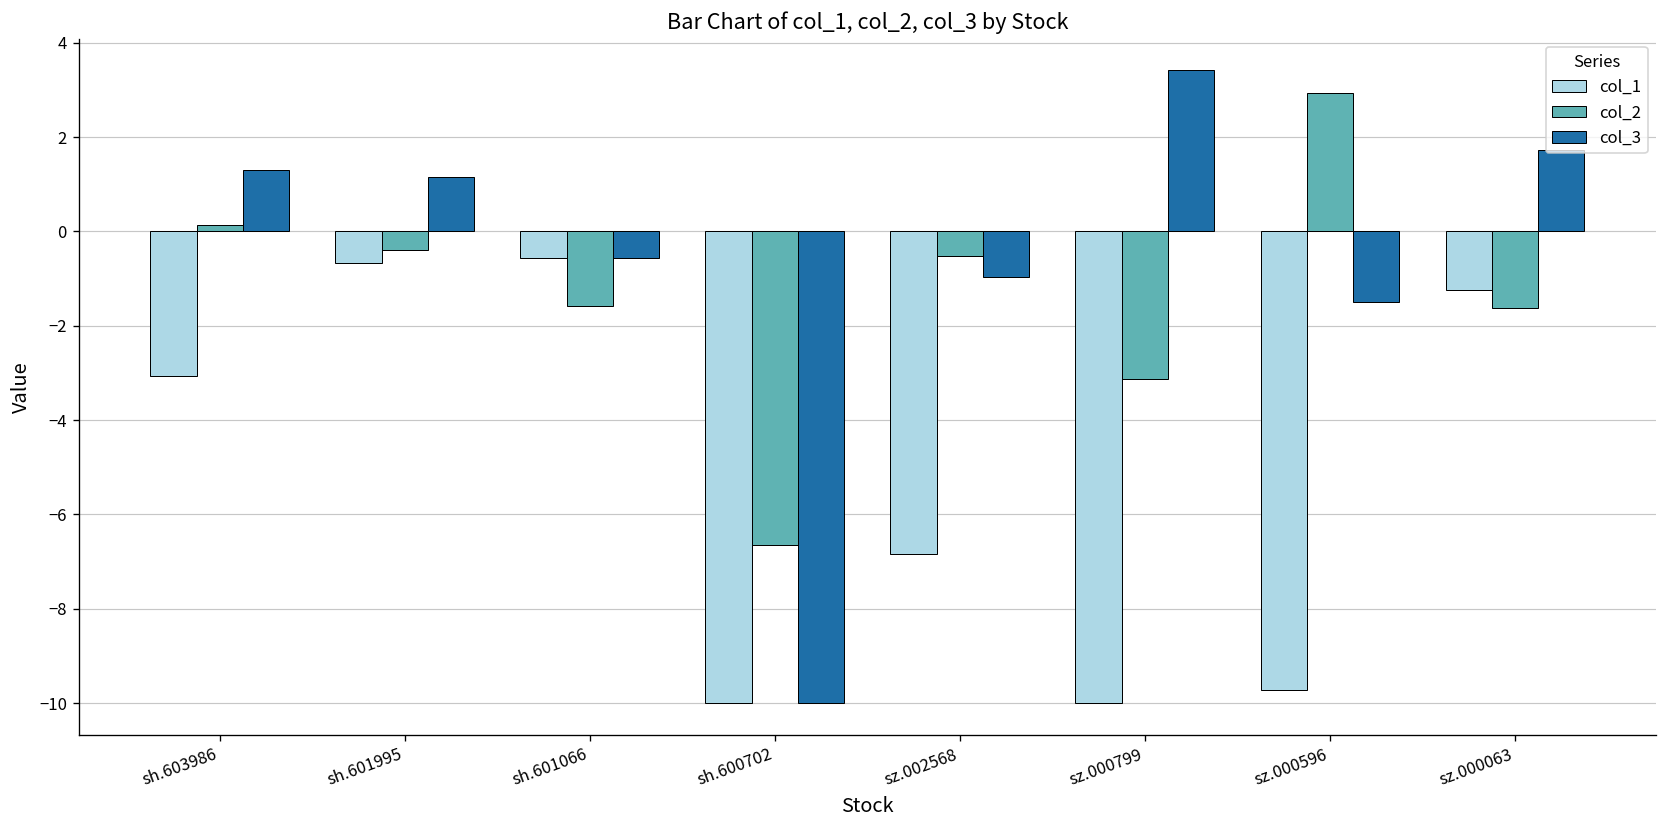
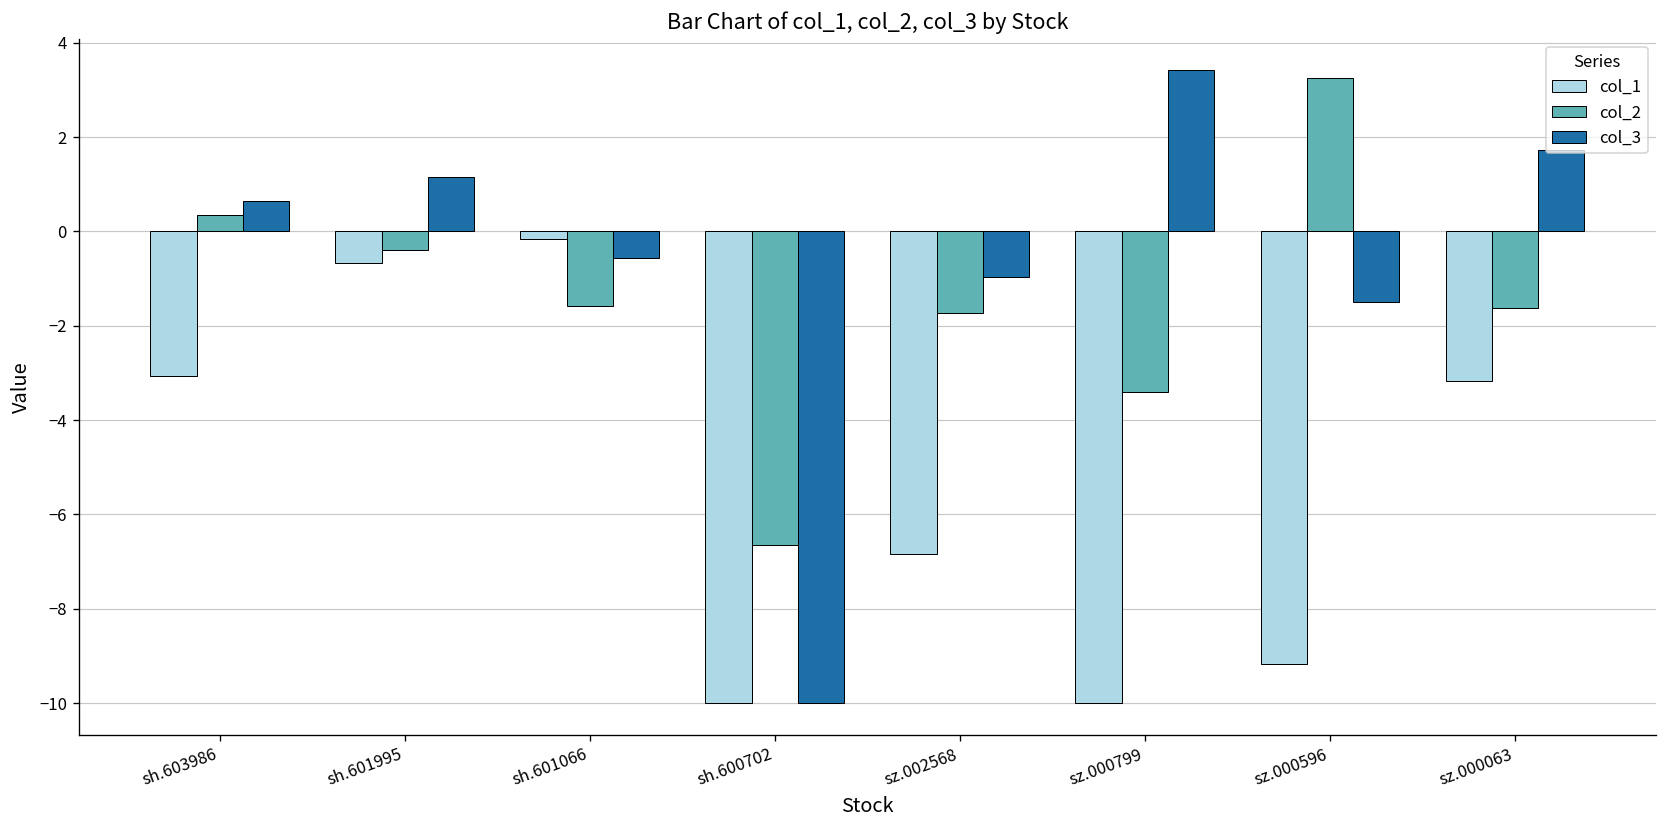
  {
    "col_1": {
      "sh.603986": -3.1,
      "sh.601995": -0.7,
-     "sh.601066": -0.6,
+     "sh.601066": -0.2,
      "sh.600702": -10.0,
      "sz.002568": -6.8,
      "sz.000799": -10.0,
-     "sz.000596": -9.7,
-     "sz.000063": -1.2
+     "sz.000596": -9.2,
+     "sz.000063": -3.2
    },
    "col_2": {
-     "sh.603986": 0.1,
+     "sh.603986": 0.4,
      "sh.601995": -0.4,
      "sh.601066": -1.6,
      "sh.600702": -6.6,
-     "sz.002568": -0.5,
-     "sz.000799": -3.1,
-     "sz.000596": 2.9,
+     "sz.002568": -1.7,
+     "sz.000799": -3.4,
+     "sz.000596": 3.3,
      "sz.000063": -1.6
    },
    "col_3": {
-     "sh.603986": 1.3,
+     "sh.603986": 0.6,
      "sh.601995": 1.2,
      "sh.601066": -0.6,
      "sh.600702": -10.0,
      "sz.002568": -1.0,
      "sz.000799": 3.4,
      "sz.000596": -1.5
    }
  }
